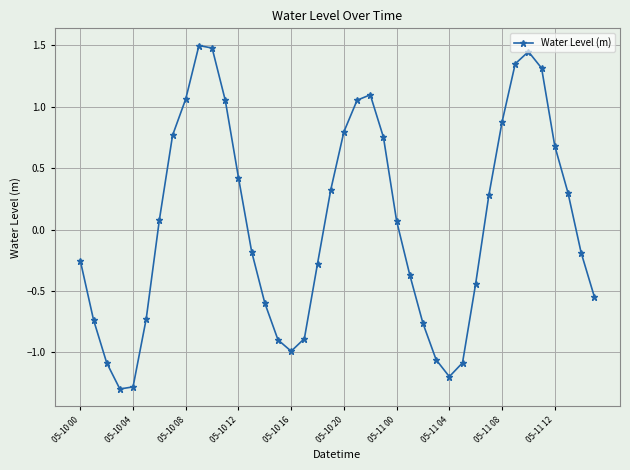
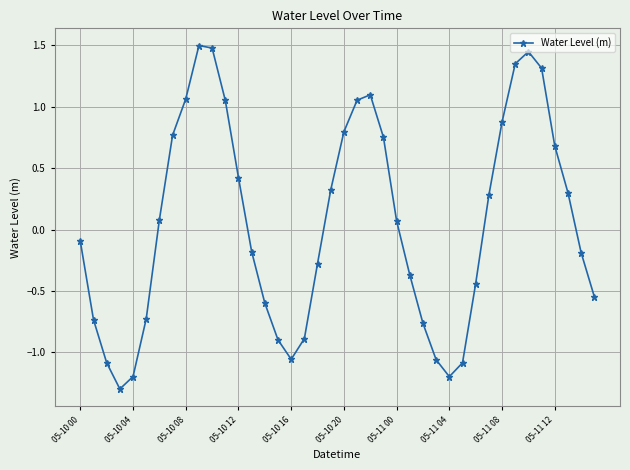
  {
-   "05-10 00": -0.25,
-   "05-10 04": -1.28,
+   "05-10 00": -0.10,
+   "05-10 04": -1.20,
    "05-10 08": 1.06,
    "05-10 12": 0.42,
-   "05-10 16": -0.99,
+   "05-10 16": -1.06,
    "05-10 20": 0.80,
    "05-11 00": 0.07,
    "05-11 04": -1.20,
    "05-11 08": 0.88,
    "05-11 12": 0.68
  }
